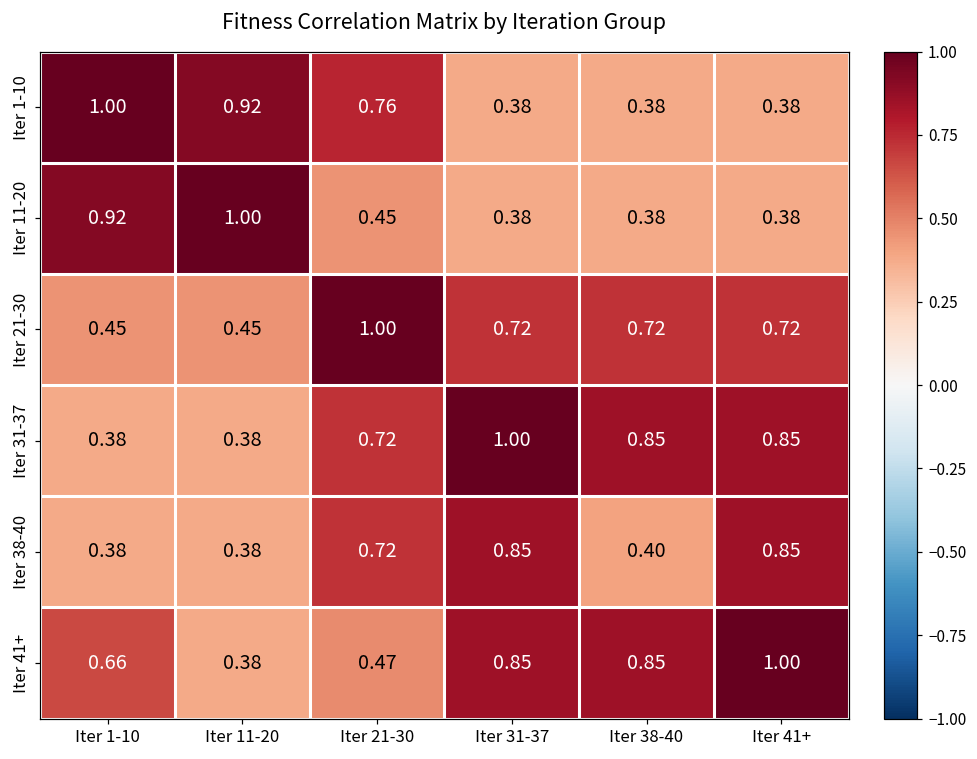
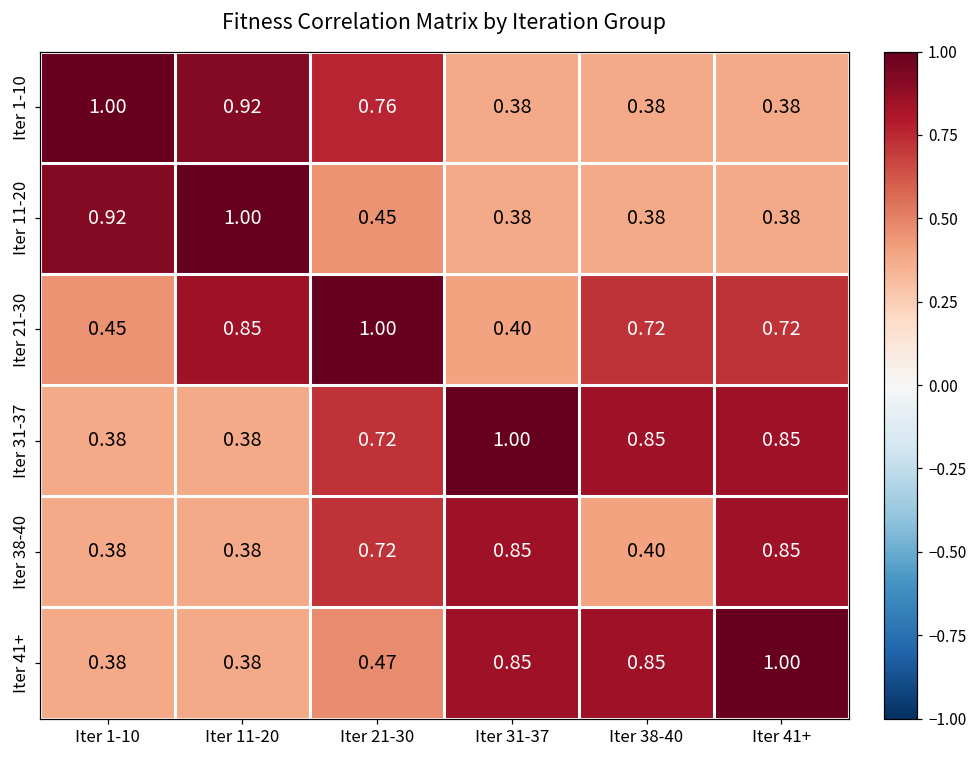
  {
    "Iter 1-10": {
      "Iter 1-10": 1.00,
      "Iter 11-20": 0.92,
      "Iter 21-30": 0.76,
      "Iter 31-37": 0.38,
      "Iter 38-40": 0.38,
      "Iter 41+": 0.38
    },
    "Iter 11-20": {
      "Iter 1-10": 0.92,
      "Iter 11-20": 1.00,
      "Iter 21-30": 0.45,
      "Iter 31-37": 0.38,
      "Iter 38-40": 0.38,
      "Iter 41+": 0.38
    },
    "Iter 21-30": {
      "Iter 1-10": 0.45,
-     "Iter 11-20": 0.45,
+     "Iter 11-20": 0.85,
      "Iter 21-30": 1.00,
-     "Iter 31-37": 0.72,
+     "Iter 31-37": 0.40,
      "Iter 38-40": 0.72,
      "Iter 41+": 0.72
    },
    "Iter 31-37": {
      "Iter 1-10": 0.38,
      "Iter 11-20": 0.38,
      "Iter 21-30": 0.72,
      "Iter 31-37": 1.00,
      "Iter 38-40": 0.85,
      "Iter 41+": 0.85
    },
    "Iter 38-40": {
      "Iter 1-10": 0.38,
      "Iter 11-20": 0.38,
      "Iter 21-30": 0.72,
      "Iter 31-37": 0.85,
      "Iter 38-40": 0.40,
      "Iter 41+": 0.85
    },
    "Iter 41+": {
-     "Iter 1-10": 0.66,
+     "Iter 1-10": 0.38,
      "Iter 11-20": 0.38,
      "Iter 21-30": 0.47,
      "Iter 31-37": 0.85,
      "Iter 38-40": 0.85,
      "Iter 41+": 1.00
    }
  }
